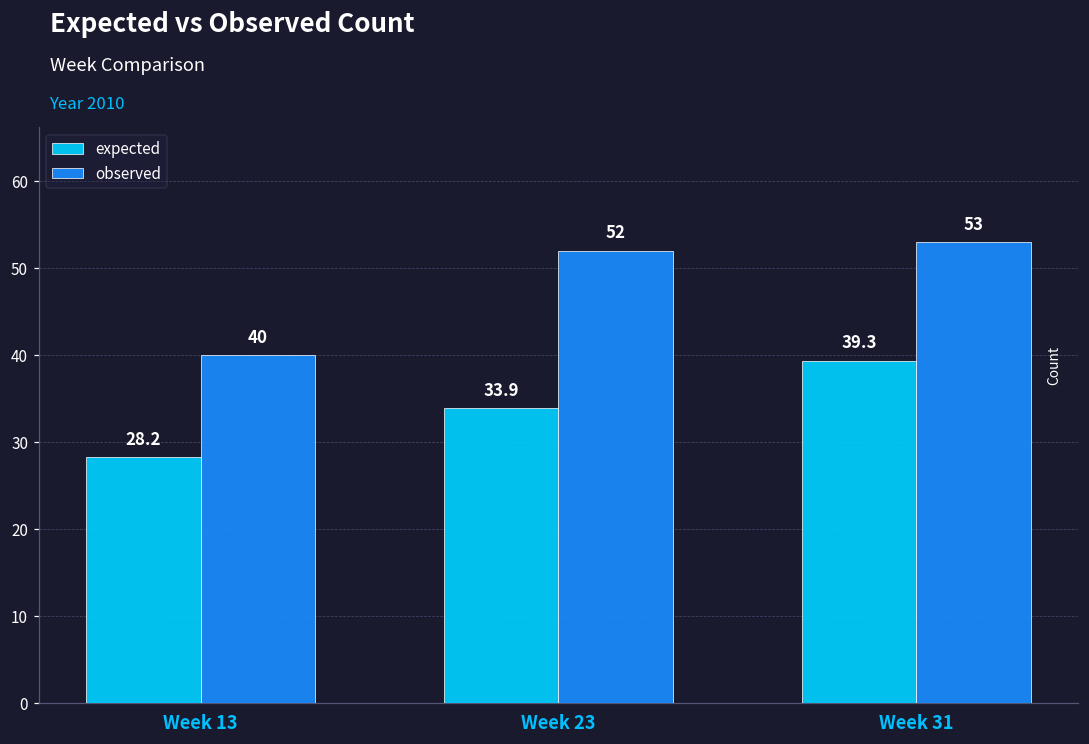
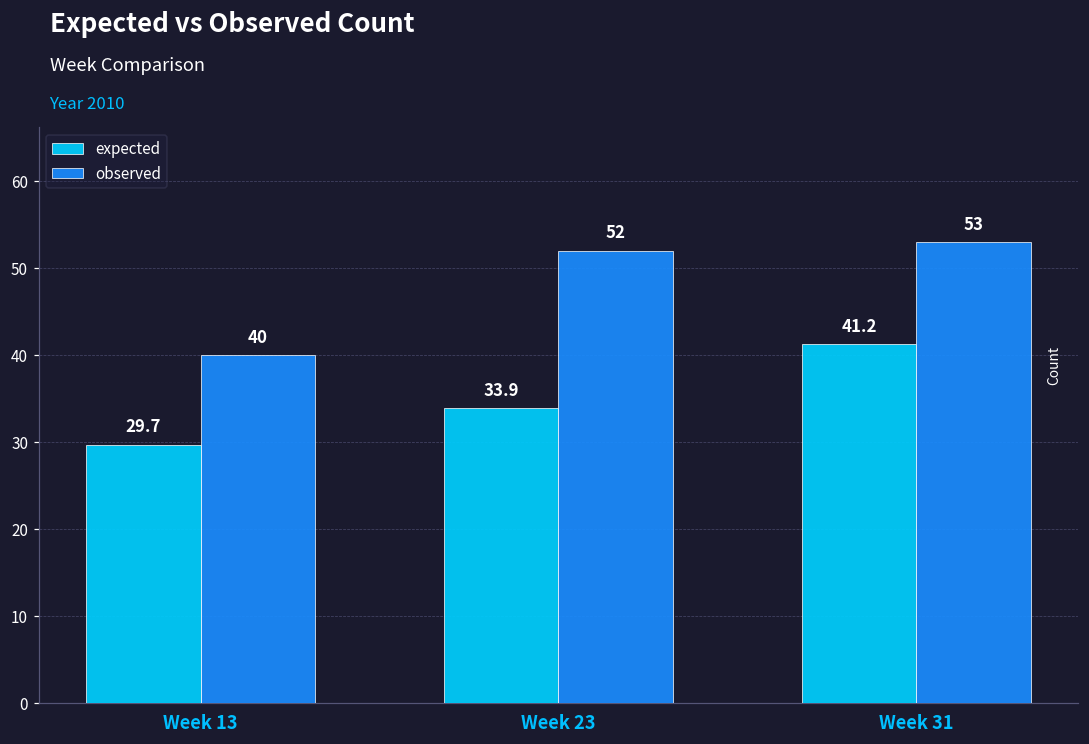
  {
    "expected": {
-     "Week 13": 28.2,
+     "Week 13": 29.7,
      "Week 23": 33.9,
-     "Week 31": 39.3
+     "Week 31": 41.2
    },
    "observed": {
      "Week 13": 40,
      "Week 23": 52,
      "Week 31": 53
    }
  }
